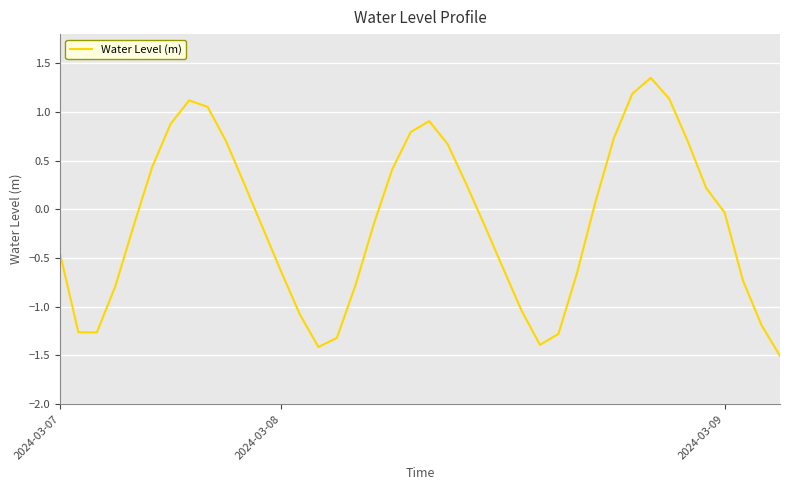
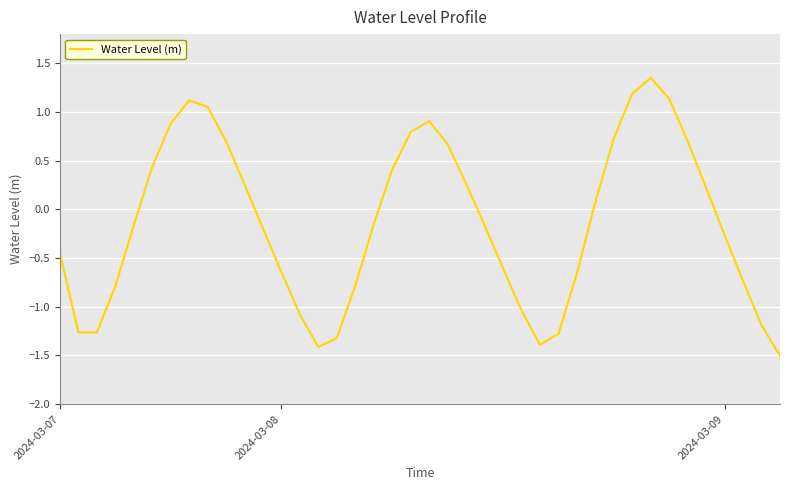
  {
    "2024-03-07": -0.4,
    "2024-03-08": -0.6,
-   "2024-03-09": 0.0
+   "2024-03-09": -0.3
  }
